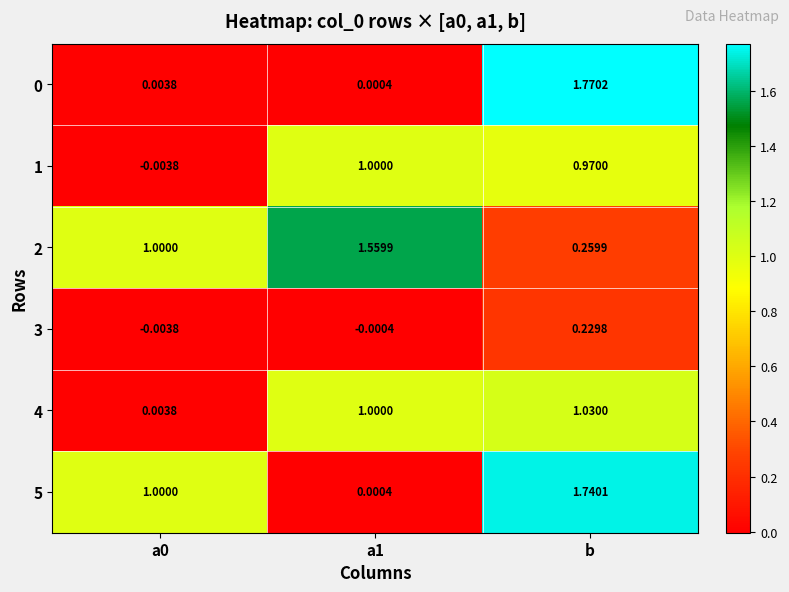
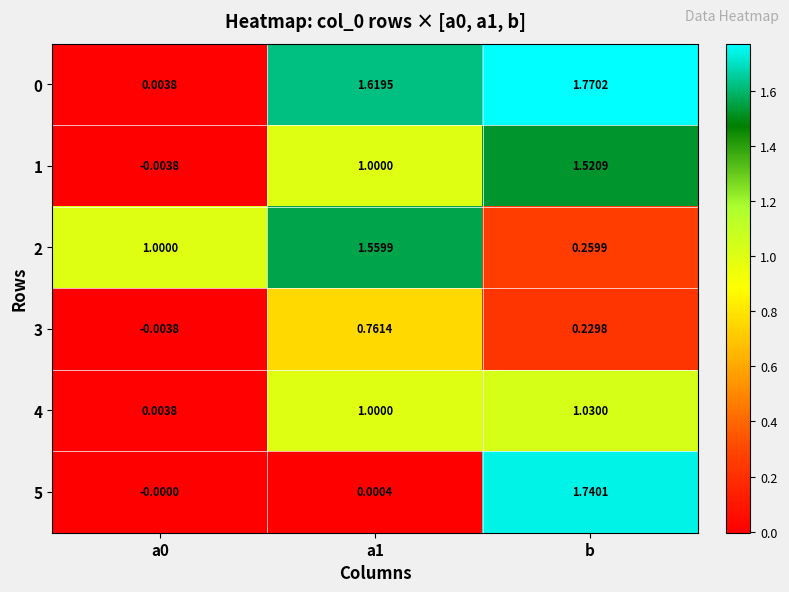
  {
    "0": {
      "a0": 0.0038,
-     "a1": 0.0004,
+     "a1": 1.6195,
      "b": 1.7702
    },
    "1": {
      "a0": -0.0038,
      "a1": 1.0000,
-     "b": 0.9700
+     "b": 1.5209
    },
    "2": {
      "a0": 1.0000,
      "a1": 1.5599,
      "b": 0.2599
    },
    "3": {
      "a0": -0.0038,
-     "a1": -0.0004,
+     "a1": 0.7614,
      "b": 0.2298
    },
    "4": {
      "a0": 0.0038,
      "a1": 1.0000,
      "b": 1.0300
    },
    "5": {
-     "a0": 1.0000,
+     "a0": -0.0000,
      "a1": 0.0004,
      "b": 1.7401
    }
  }
